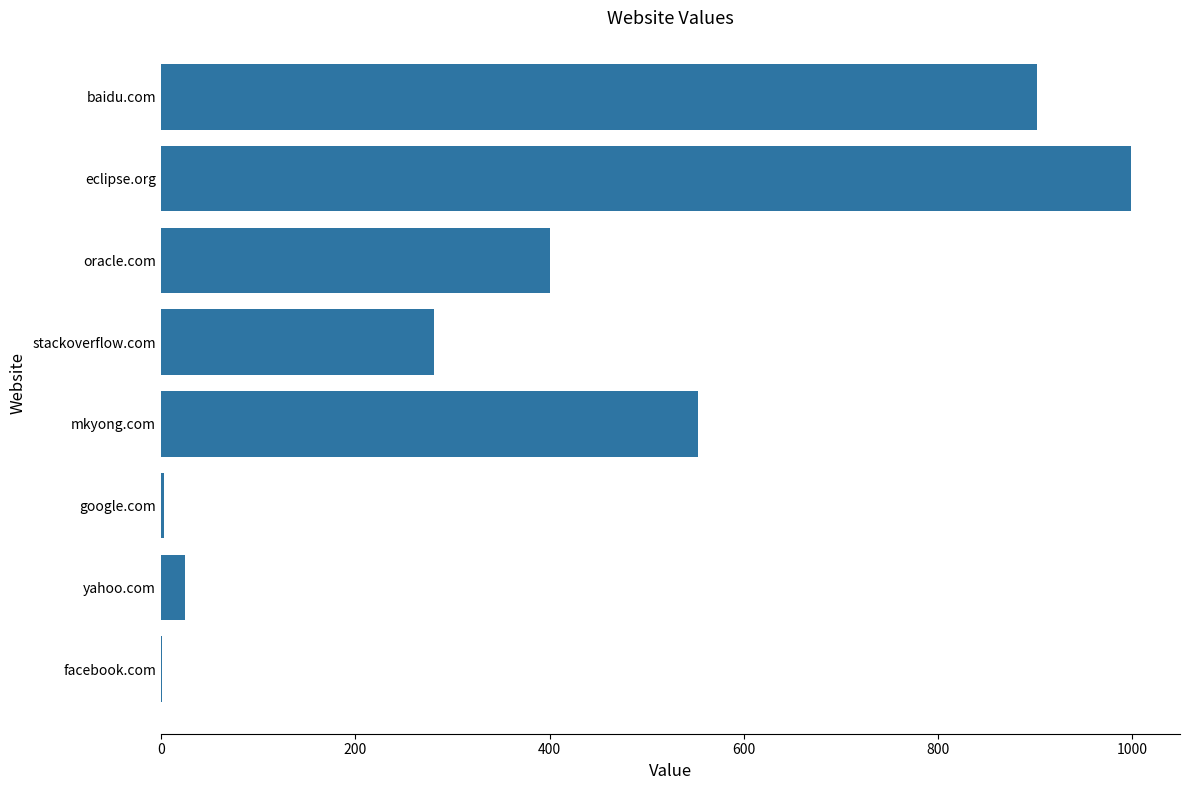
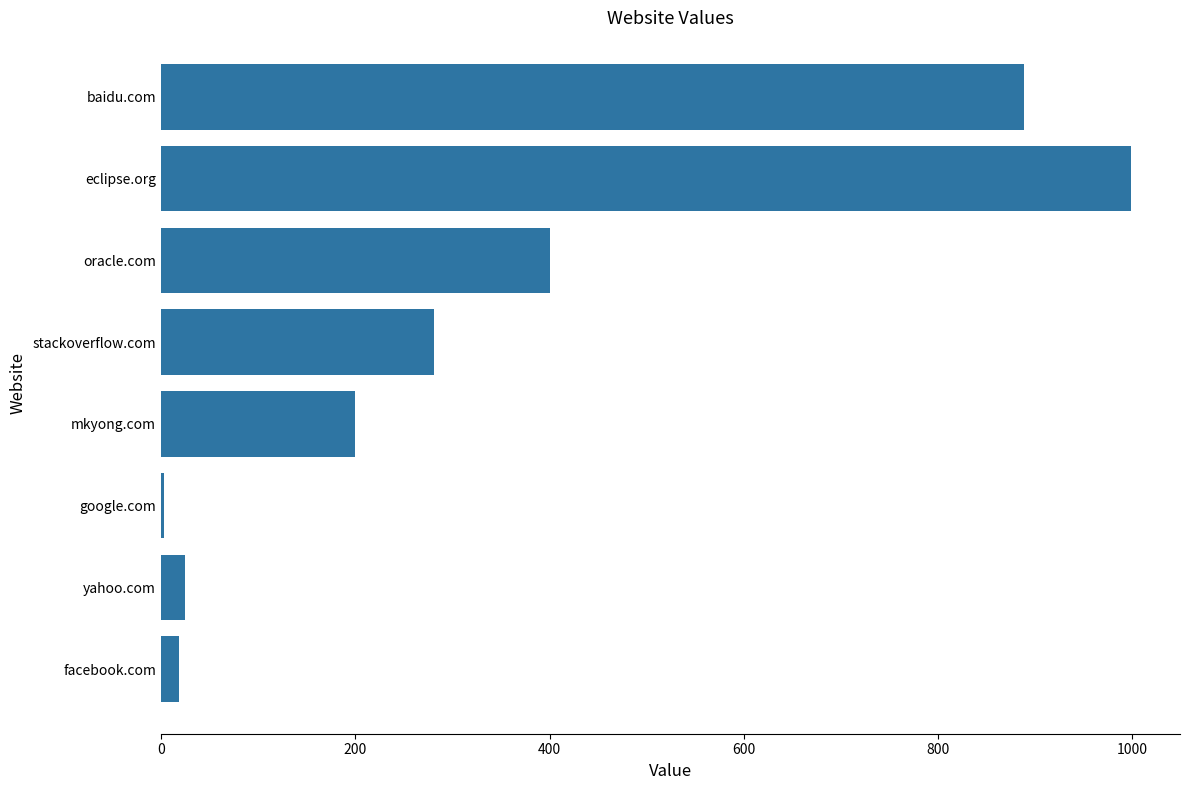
  {
-   "baidu.com": 900,
+   "baidu.com": 890,
    "eclipse.org": 1000,
    "oracle.com": 400,
    "stackoverflow.com": 280,
-   "mkyong.com": 550,
+   "mkyong.com": 200,
    "google.com": 0,
    "yahoo.com": 30,
-   "facebook.com": 0
+   "facebook.com": 20
  }
